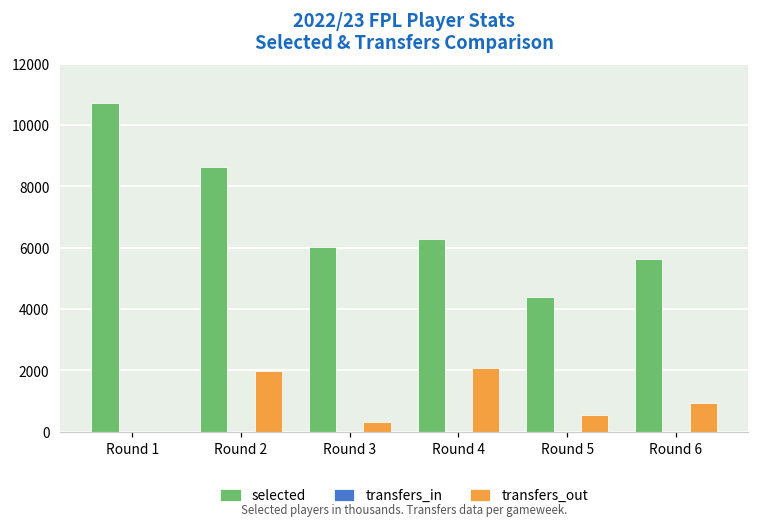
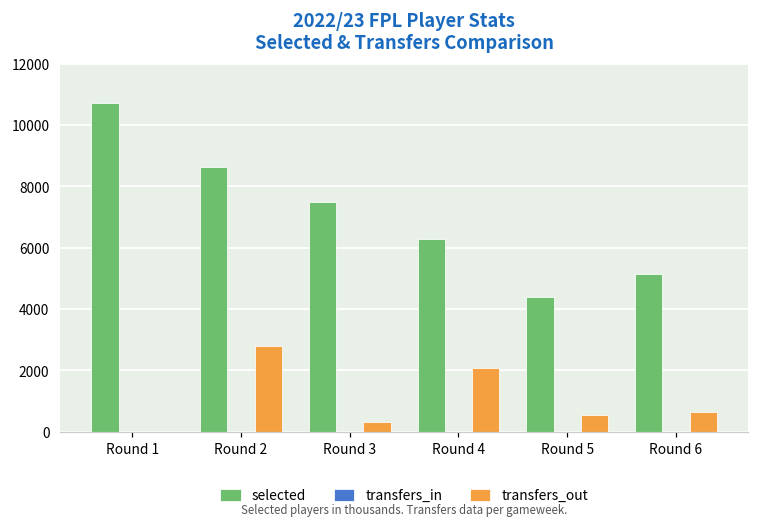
  {
    "selected": {
      "Round 1": 10700,
      "Round 2": 8600,
-     "Round 3": 6000,
+     "Round 3": 7500,
      "Round 4": 6300,
      "Round 5": 4400,
-     "Round 6": 5600
+     "Round 6": 5200
    },
    "transfers_in": {
      "Round 1": 0,
      "Round 2": 0,
      "Round 3": 0,
      "Round 4": 0,
      "Round 5": 0,
      "Round 6": 0
    },
    "transfers_out": {
      "Round 1": 0,
-     "Round 2": 2000,
+     "Round 2": 2800,
      "Round 3": 300,
      "Round 4": 2100,
      "Round 5": 600,
-     "Round 6": 900
+     "Round 6": 600
    }
  }
